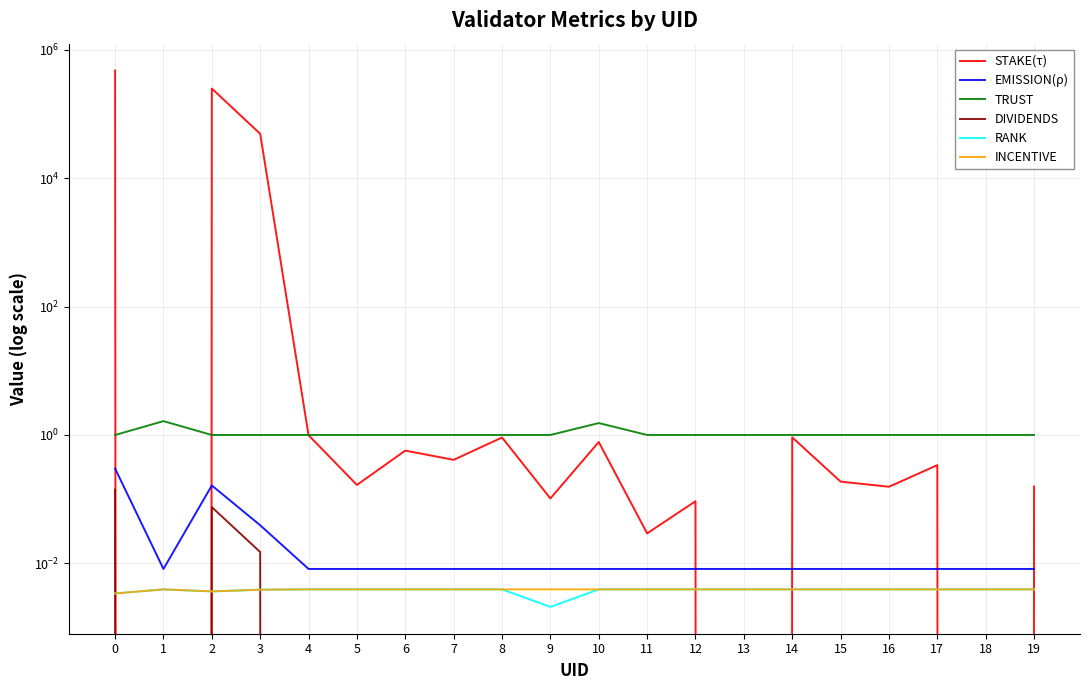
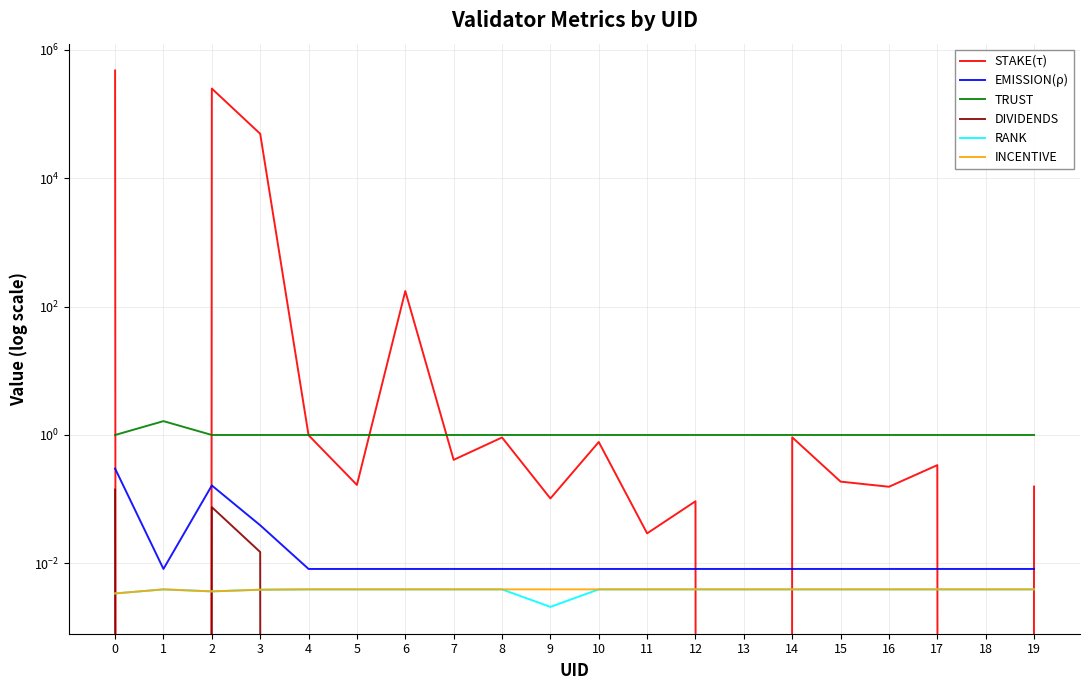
  {
    "STAKE(τ)": {
      "0": 500000,
      "2": 250000,
      "3": 50000,
      "5": 0.17,
-     "6": 0.6,
+     "6": 170,
      "7": 0.4,
      "9": 0.1,
      "10": 0.8,
      "11": 0.03,
      "12": 0.1,
      "15": 0.2,
      "16": 0.16,
      "17": 0.3,
      "19": 0.16
    },
    "EMISSION(ρ)": {
      "0": 0.3,
      "1": 0.008,
      "2": 0.16,
      "3": 0.04,
      "4": 0.008,
      "5": 0.008,
      "6": 0.008,
      "7": 0.008,
      "8": 0.008,
      "9": 0.008,
      "10": 0.008,
      "11": 0.008,
      "12": 0.008,
      "13": 0.008,
      "14": 0.008,
      "15": 0.008,
      "16": 0.008,
      "17": 0.008,
      "18": 0.008,
      "19": 0.008
    },
    "TRUST": {
      "0": 1.0,
      "1": 1.6,
      "2": 1.0,
      "3": 1.0,
      "5": 1.0,
      "6": 1.0,
      "7": 1.0,
      "9": 1.0,
-     "10": 1.5,
+     "10": 1.0,
      "11": 1.0,
      "12": 1.0,
      "13": 1.0,
      "15": 1.0,
      "16": 1.0,
      "17": 1.0,
      "18": 1.0,
      "19": 1.0
    },
    "DIVIDENDS": {
      "0": 0.14,
      "2": 0.07,
      "3": 0.015
    },
    "RANK": {
      "9": 0.0021
    },
    "INCENTIVE": {
      "9": 0.004
    }
  }
